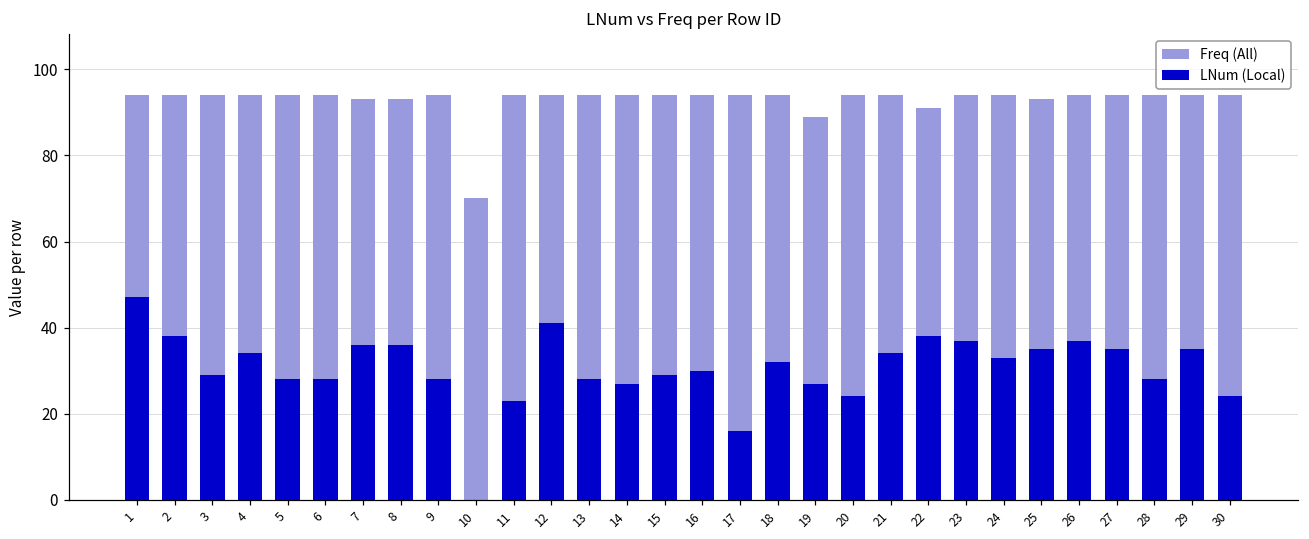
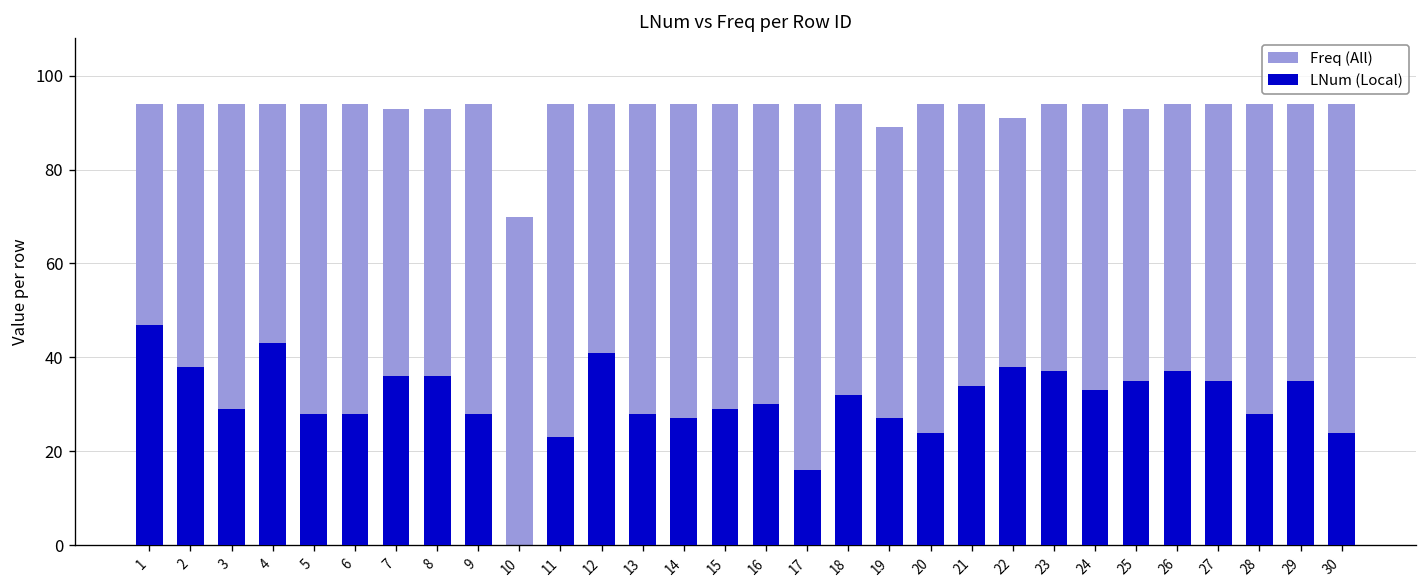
  {
    "Freq (All)": {
      "1": 94,
      "2": 94,
      "3": 94,
      "4": 94,
      "5": 94,
      "6": 94,
      "7": 93,
      "8": 93,
      "9": 94,
      "10": 70,
      "11": 94,
      "12": 94,
      "13": 94,
      "14": 94,
      "15": 94,
      "16": 94,
      "17": 94,
      "18": 94,
      "19": 89,
      "20": 94,
      "21": 94,
      "22": 91,
      "23": 94,
      "24": 94,
      "25": 93,
      "26": 94,
      "27": 94,
      "28": 94,
      "29": 94,
      "30": 94
    },
    "LNum (Local)": {
-     "4": 34,
+     "4": 43,
      "10": 0
    }
  }
